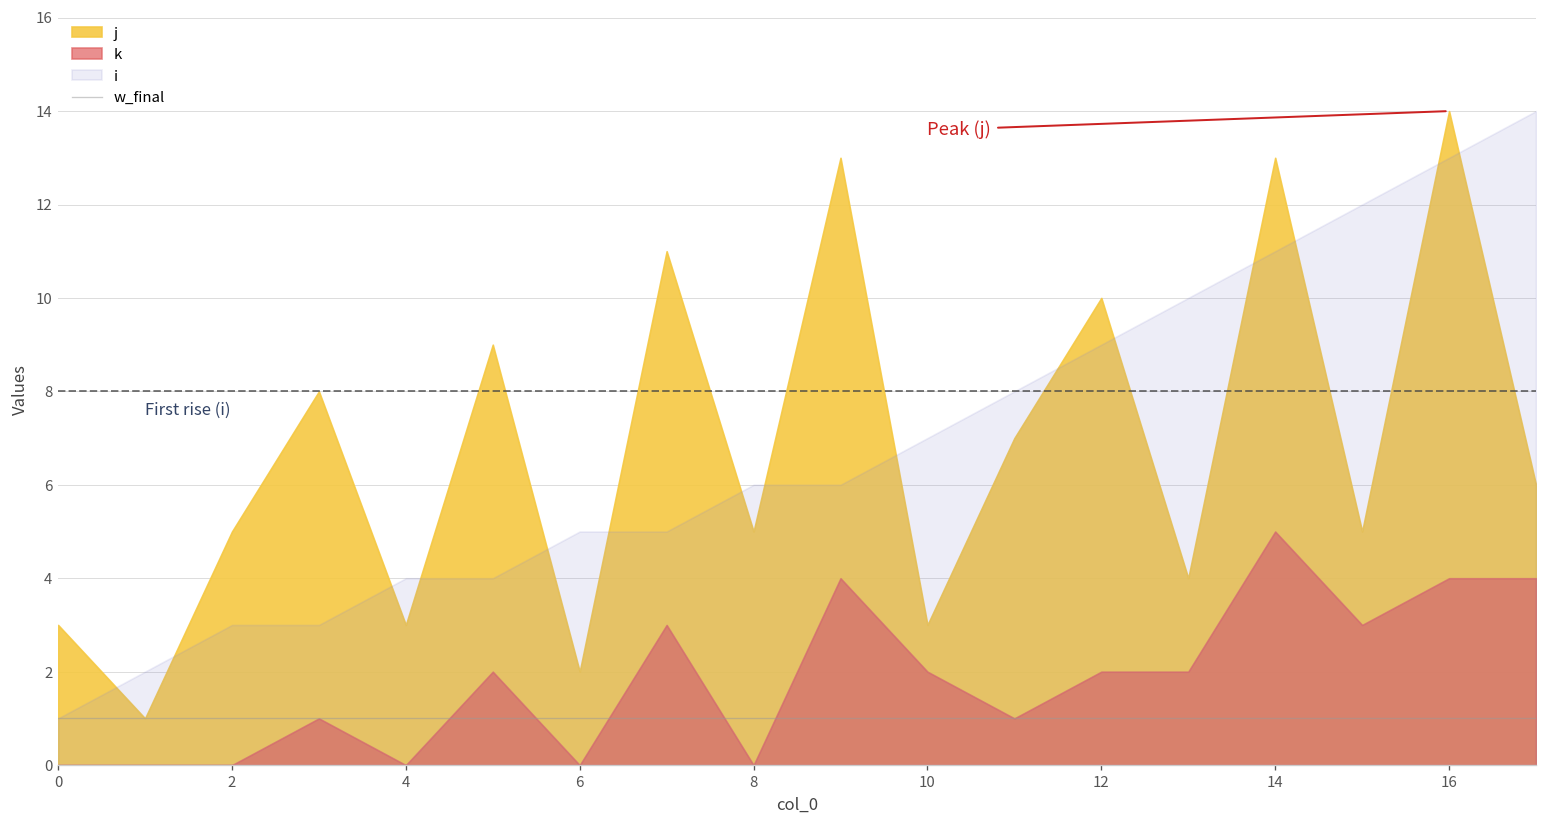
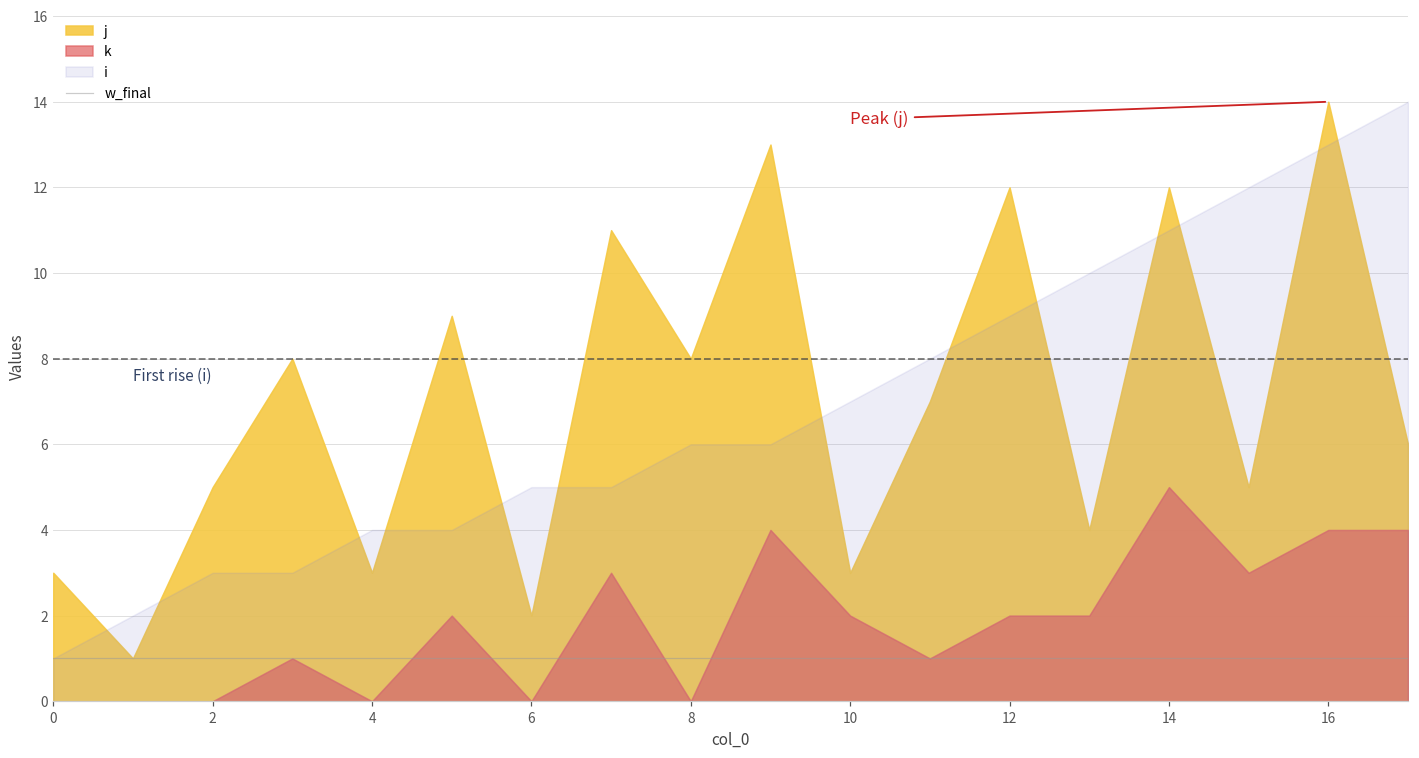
  {
    "j": {
      "0": 3,
      "2": 5,
      "4": 3,
      "6": 2,
-     "8": 5,
+     "8": 8,
      "10": 3,
-     "12": 10,
-     "14": 13,
+     "12": 12,
+     "14": 12,
      "16": 14
    },
    "k": {
      "0": 0,
      "2": 0,
      "4": 0,
      "6": 0,
      "8": 0,
      "10": 2,
      "12": 2,
      "14": 5,
      "16": 4
    }
  }
